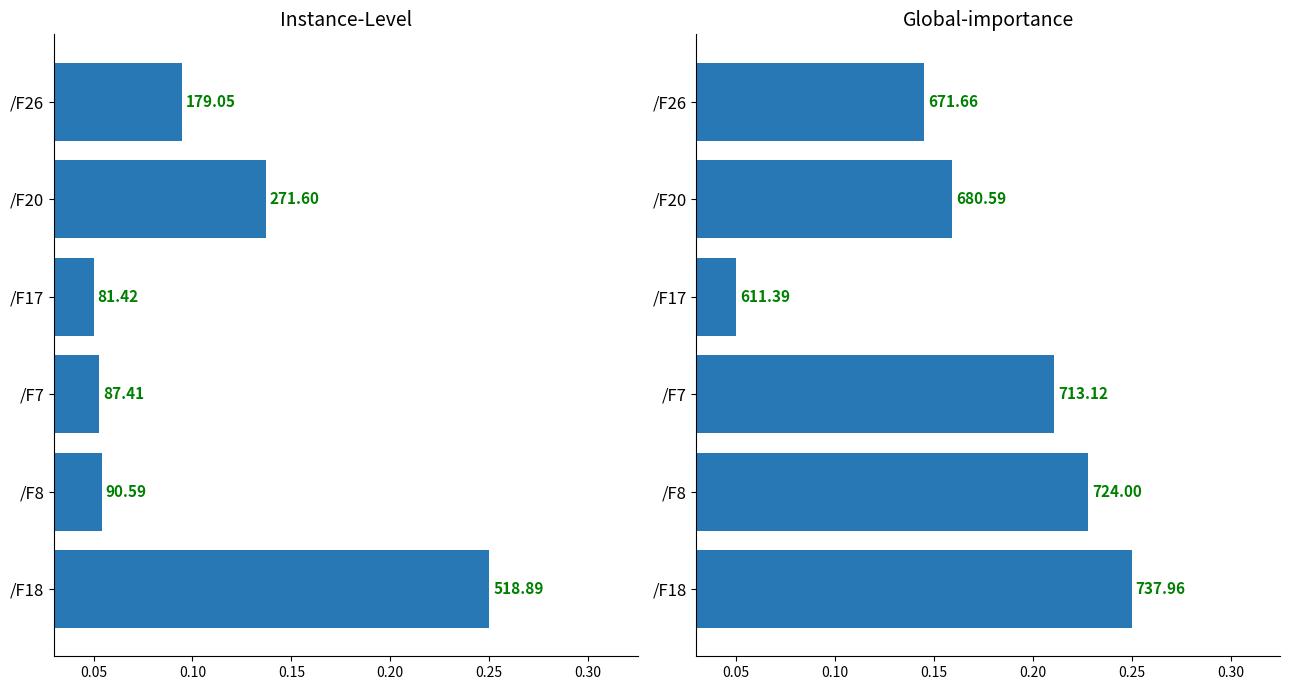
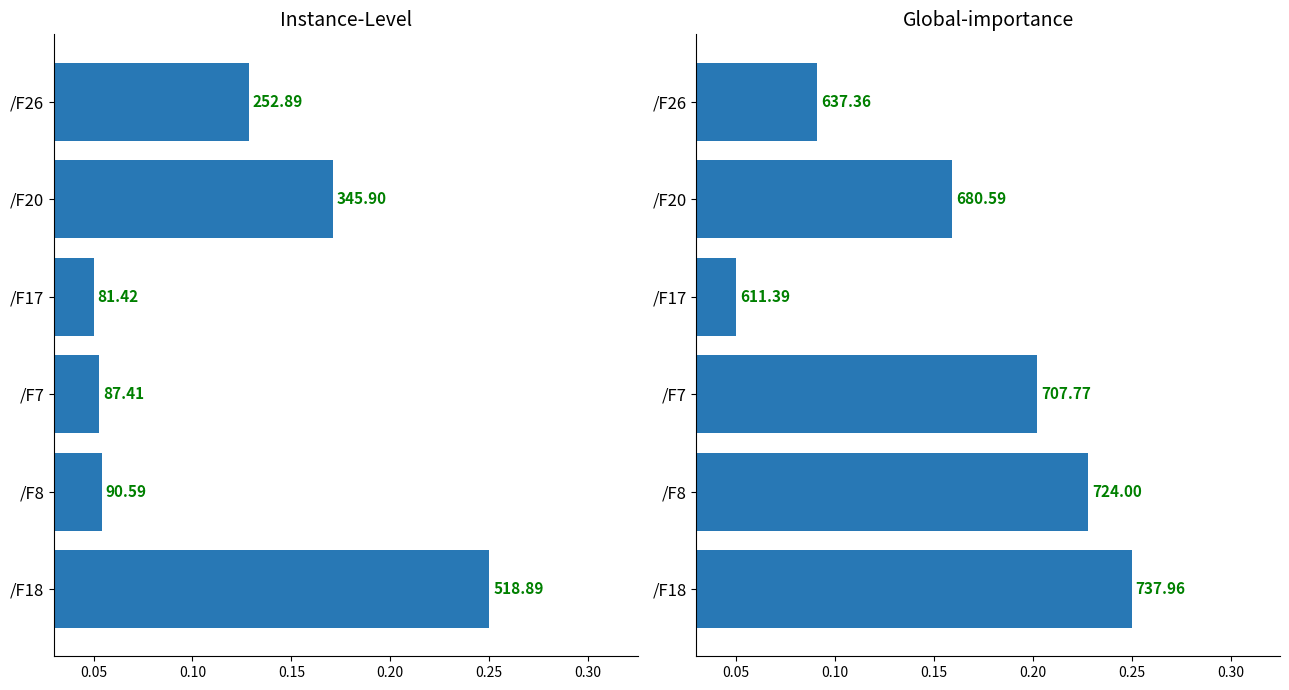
  {
    "Instance-Level": {
-     "/F26": 179.05,
-     "/F20": 271.60
+     "/F26": 252.89,
+     "/F20": 345.90
    },
    "Global-importance": {
-     "/F26": 671.66,
-     "/F7": 713.12
+     "/F26": 637.36,
+     "/F7": 707.77
    }
  }
